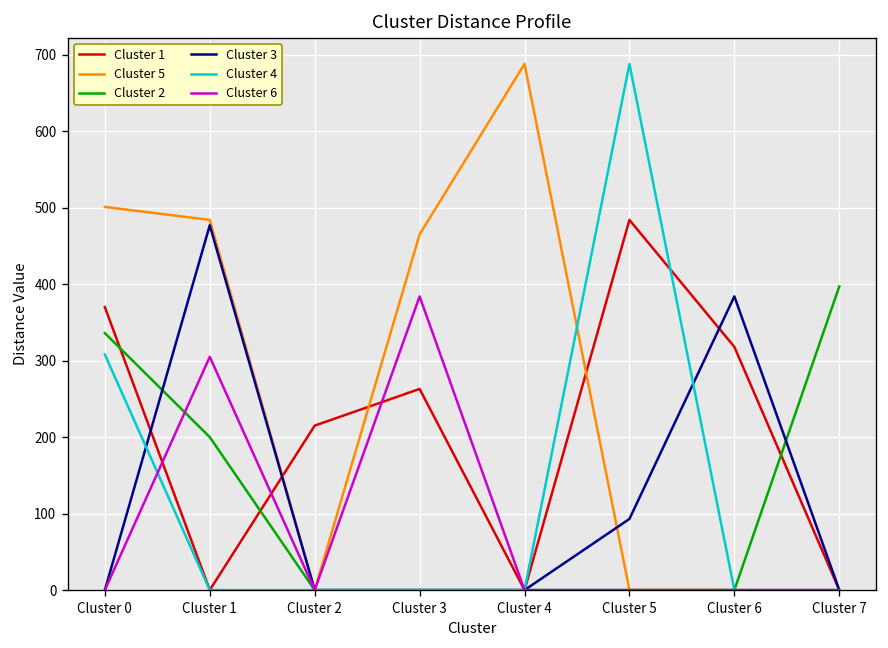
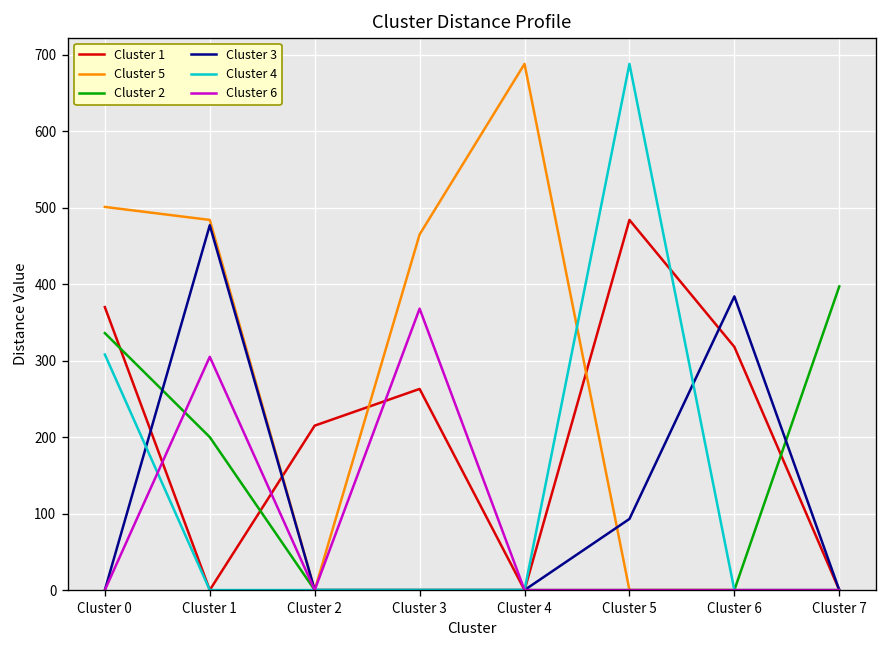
  {
    "Cluster 1": {
      "Cluster 0": 370,
      "Cluster 2": 220,
      "Cluster 3": 260,
      "Cluster 5": 480,
      "Cluster 6": 320
    },
    "Cluster 5": {
      "Cluster 0": 500,
      "Cluster 1": 480,
      "Cluster 3": 470,
      "Cluster 4": 690
    },
    "Cluster 2": {
      "Cluster 0": 340,
      "Cluster 1": 200,
      "Cluster 7": 400
    },
    "Cluster 3": {
      "Cluster 1": 480,
      "Cluster 5": 90,
      "Cluster 6": 380
    },
    "Cluster 4": {
      "Cluster 0": 310,
      "Cluster 5": 690
    },
    "Cluster 6": {
      "Cluster 1": 310,
-     "Cluster 3": 380
+     "Cluster 3": 370
    }
  }
